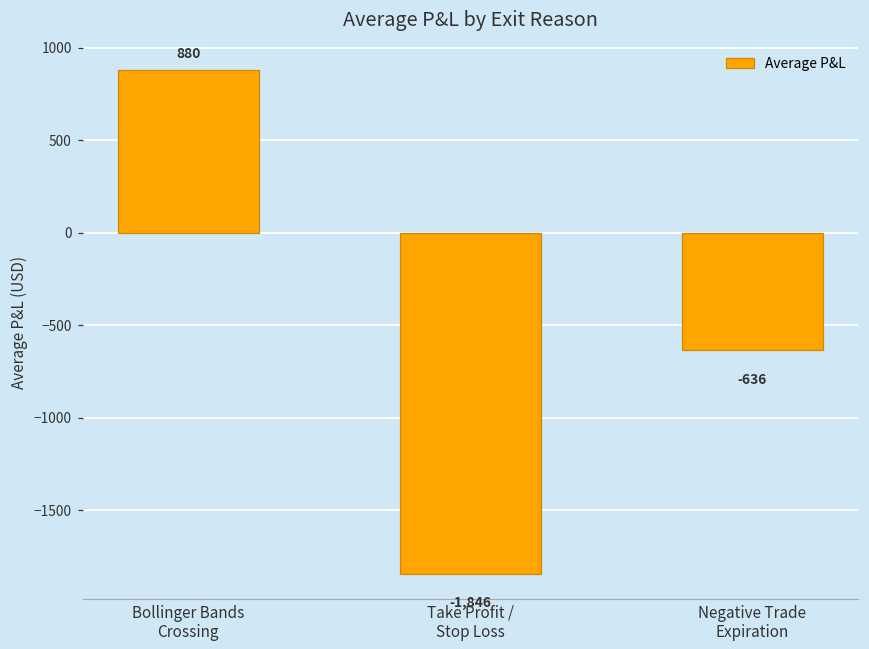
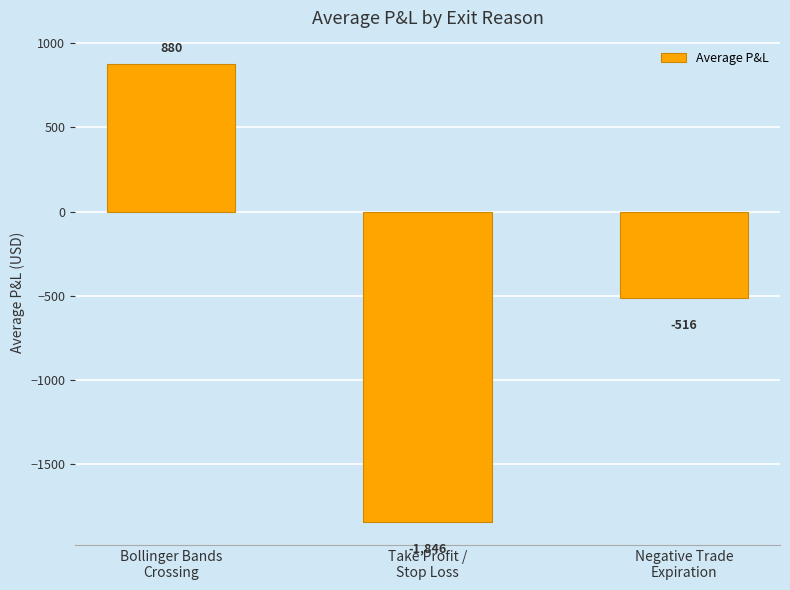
  {
    "Bollinger Bands Crossing": "880",
    "Take Profit / Stop Loss": "-1,846",
-   "Negative Trade Expiration": "-636"
+   "Negative Trade Expiration": "-516"
  }
